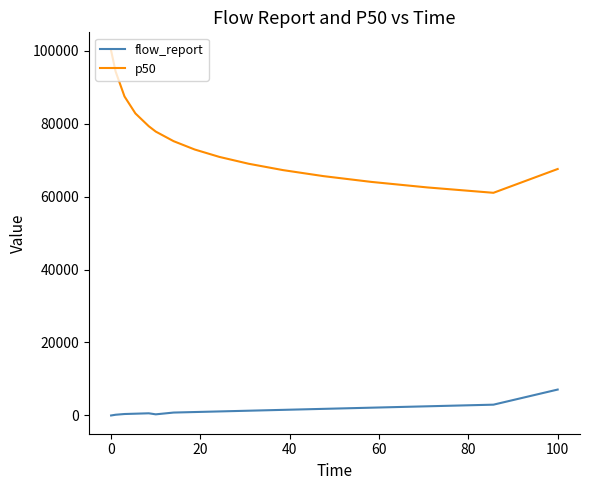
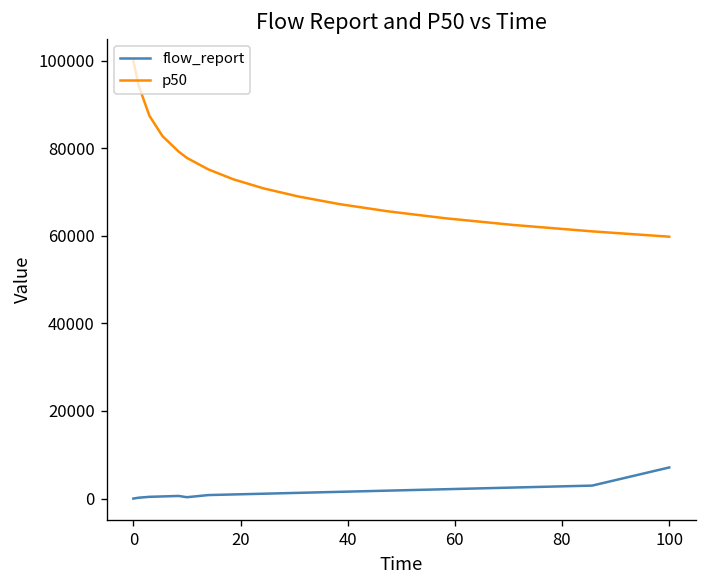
  {
    "flow_report": {
      "0": 0,
      "100": 7000
    },
    "p50": {
-     "100": 68000
+     "100": 60000
    }
  }
